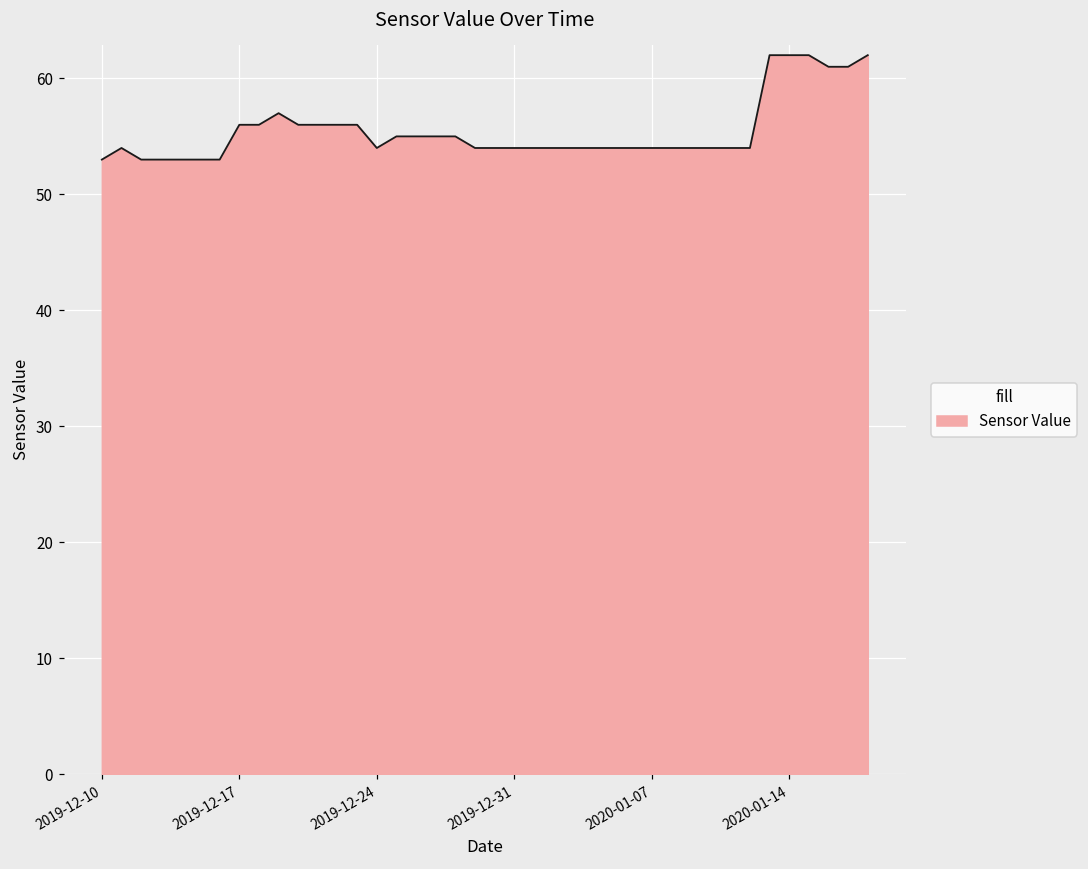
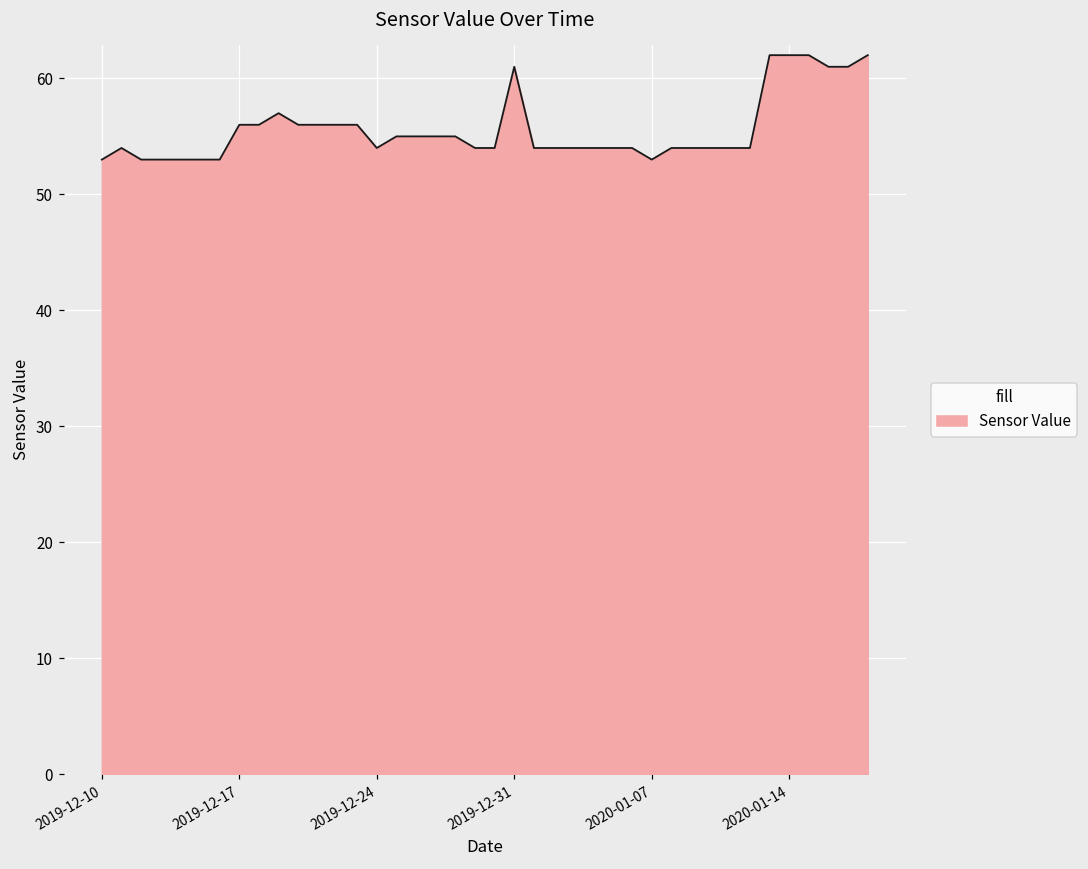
  {
    "2019-12-10": 53,
    "2019-12-17": 56,
    "2019-12-24": 54,
-   "2019-12-31": 54,
-   "2020-01-07": 54,
+   "2019-12-31": 61,
+   "2020-01-07": 53,
    "2020-01-14": 62
  }
